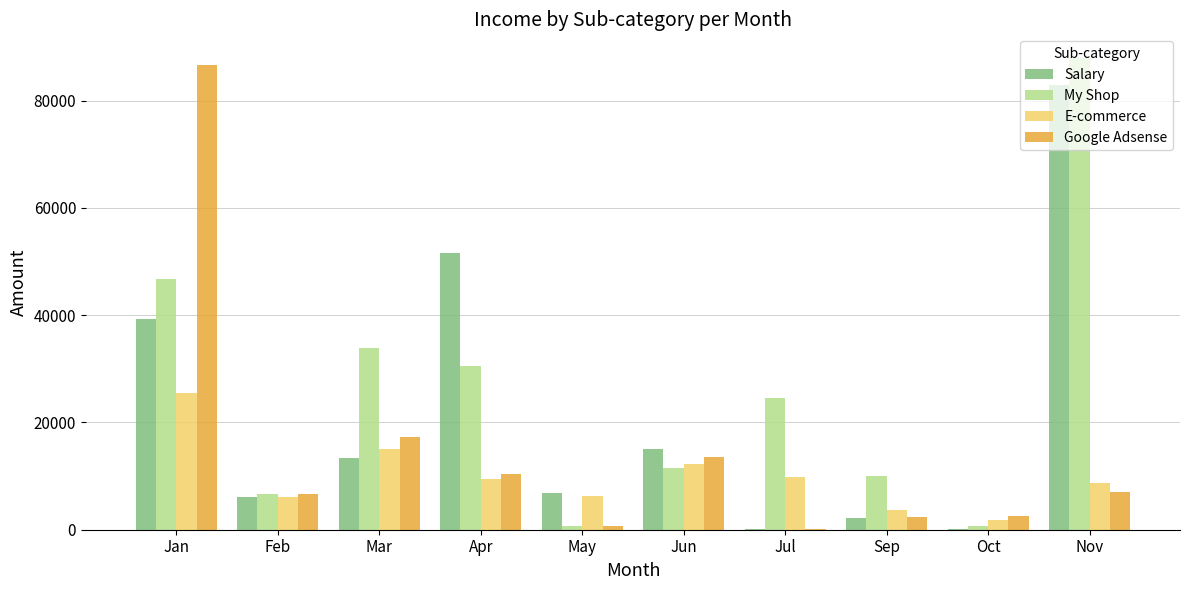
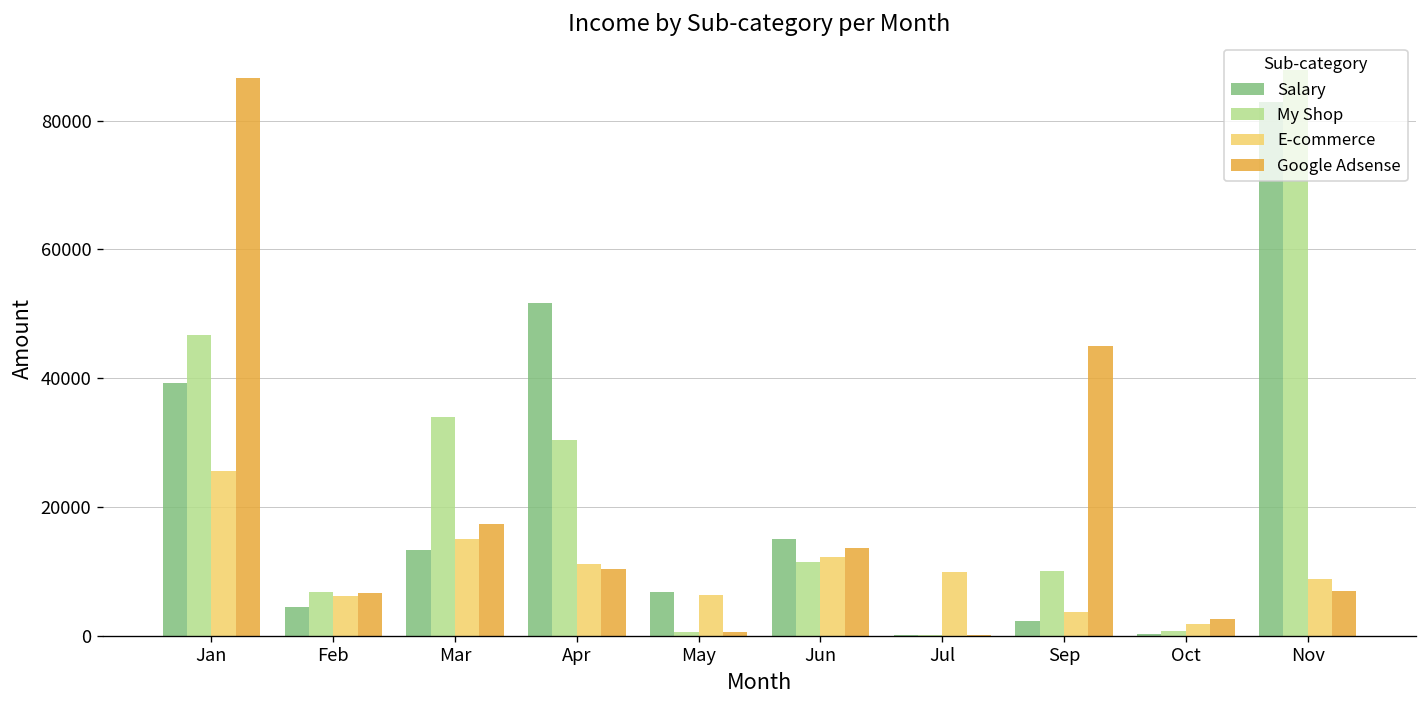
  {
    "Salary": {
      "Jan": 39000,
-     "Feb": 6000,
+     "Feb": 4000,
      "Mar": 13000,
      "Apr": 52000,
      "May": 7000,
      "Jun": 15000,
      "Sep": 2000
    },
    "My Shop": {
      "Jan": 47000,
      "Feb": 7000,
      "Mar": 34000,
      "Apr": 30000,
      "May": 1000,
      "Jun": 11000,
-     "Jul": 25000,
+     "Jul": 0,
      "Sep": 10000,
      "Oct": 1000
    },
    "E-commerce": {
      "Jan": 26000,
      "Feb": 6000,
      "Mar": 15000,
-     "Apr": 9000,
+     "Apr": 11000,
      "May": 6000,
      "Jun": 12000,
      "Jul": 10000,
      "Sep": 4000,
      "Oct": 2000,
      "Nov": 9000
    },
    "Google Adsense": {
      "Jan": 87000,
      "Feb": 7000,
      "Mar": 17000,
      "Apr": 10000,
      "May": 1000,
      "Jun": 14000,
-     "Sep": 2000,
+     "Sep": 45000,
      "Oct": 3000,
      "Nov": 7000
    }
  }
